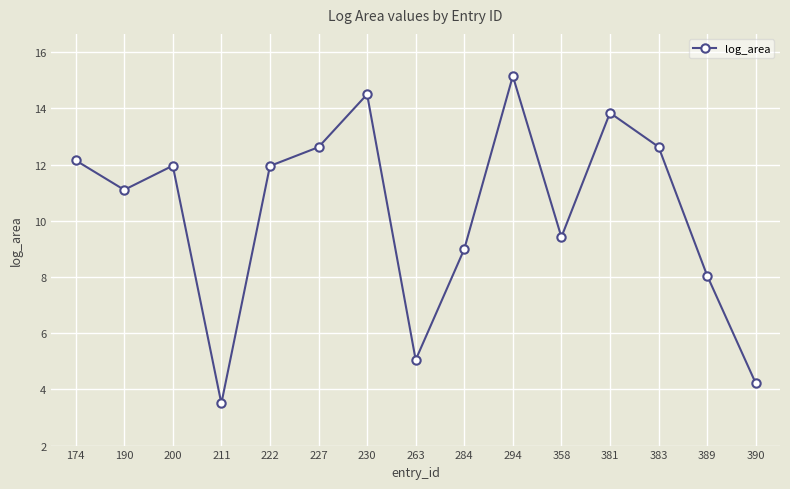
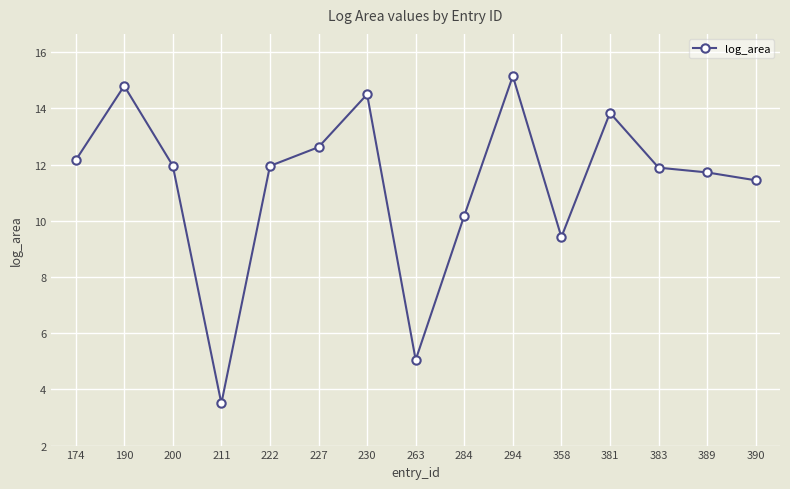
  {
    "174": 12.2,
-   "190": 11.1,
+   "190": 14.8,
    "200": 12.0,
    "211": 3.5,
    "222": 12.0,
    "227": 12.6,
    "230": 14.5,
    "263": 5.1,
-   "284": 9.0,
+   "284": 10.2,
    "294": 15.2,
    "358": 9.4,
    "381": 13.8,
-   "383": 12.6,
-   "389": 8.1,
-   "390": 4.2
+   "383": 11.9,
+   "389": 11.7,
+   "390": 11.4
  }
